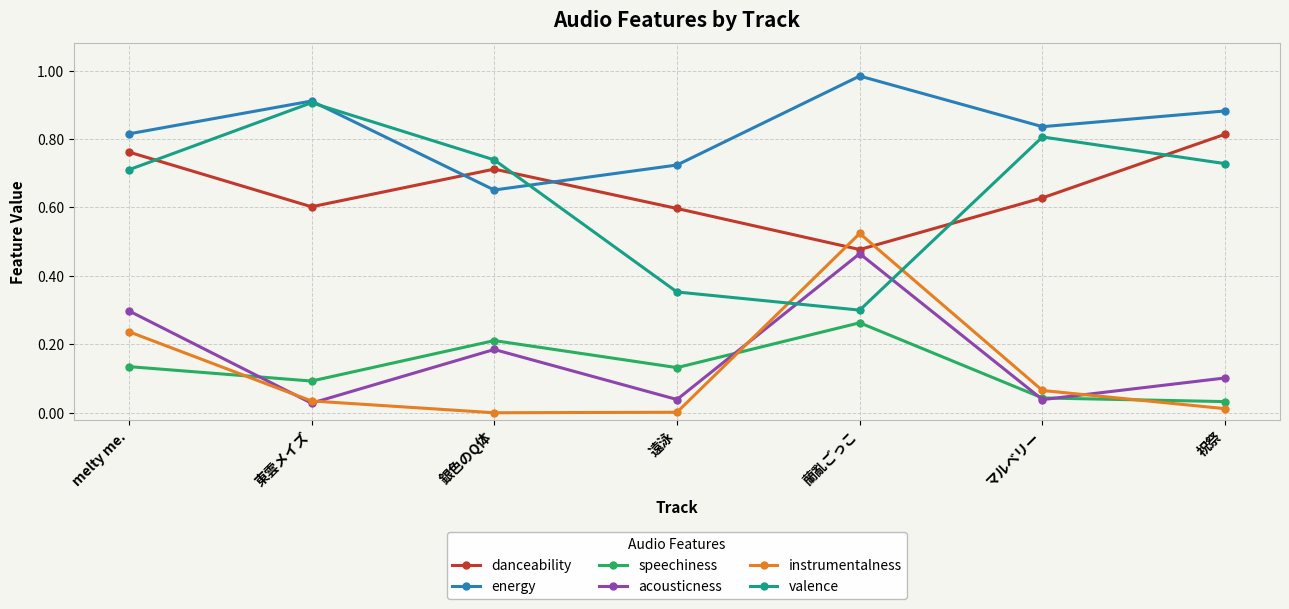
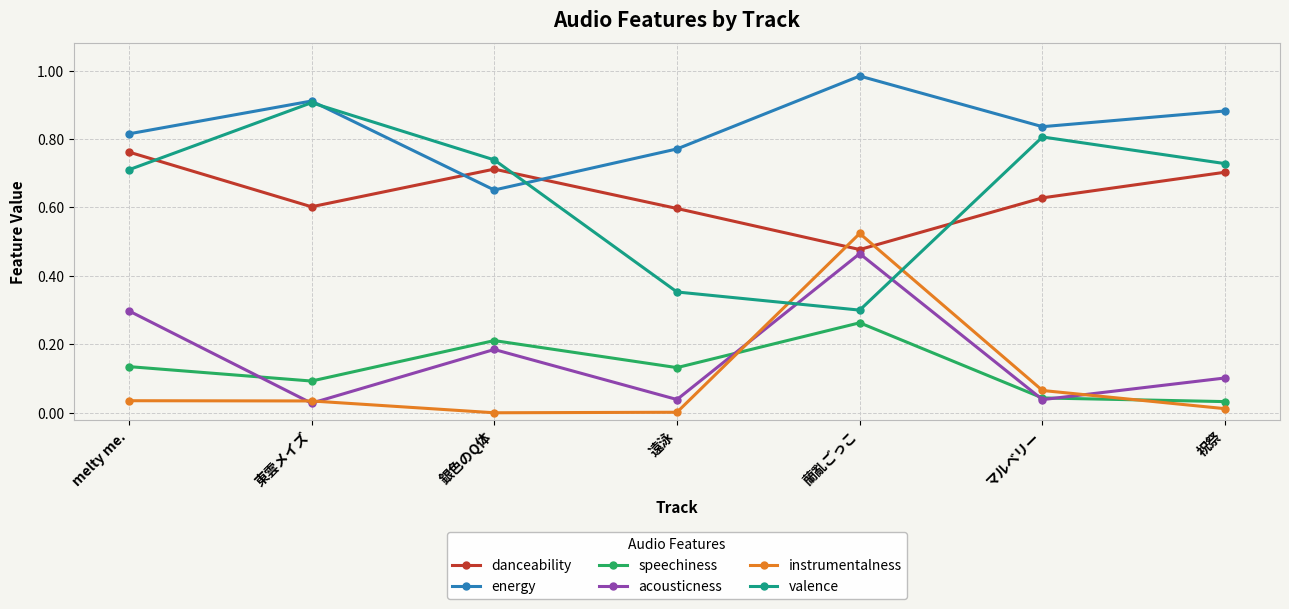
  {
    "danceability": {
      "melty me.": 0.76,
      "東雲メイズ": 0.60,
      "銀色のQ体": 0.71,
      "遠泳": 0.60,
      "蘭亂ごっこ": 0.48,
      "マルベリー": 0.63,
-     "祝祭": 0.81
+     "祝祭": 0.70
    },
    "energy": {
      "melty me.": 0.82,
      "銀色のQ体": 0.65,
-     "遠泳": 0.72,
+     "遠泳": 0.77,
      "蘭亂ごっこ": 0.98,
      "マルベリー": 0.84,
      "祝祭": 0.88
    },
    "acousticness": {
      "melty me.": 0.30,
      "銀色のQ体": 0.19,
      "遠泳": 0.04,
      "蘭亂ごっこ": 0.47,
      "祝祭": 0.10
    },
    "instrumentalness": {
-     "melty me.": 0.24,
+     "melty me.": 0.04,
      "銀色のQ体": 0.00,
      "遠泳": 0.00,
      "蘭亂ごっこ": 0.52,
      "マルベリー": 0.07,
      "祝祭": 0.01
    }
  }
